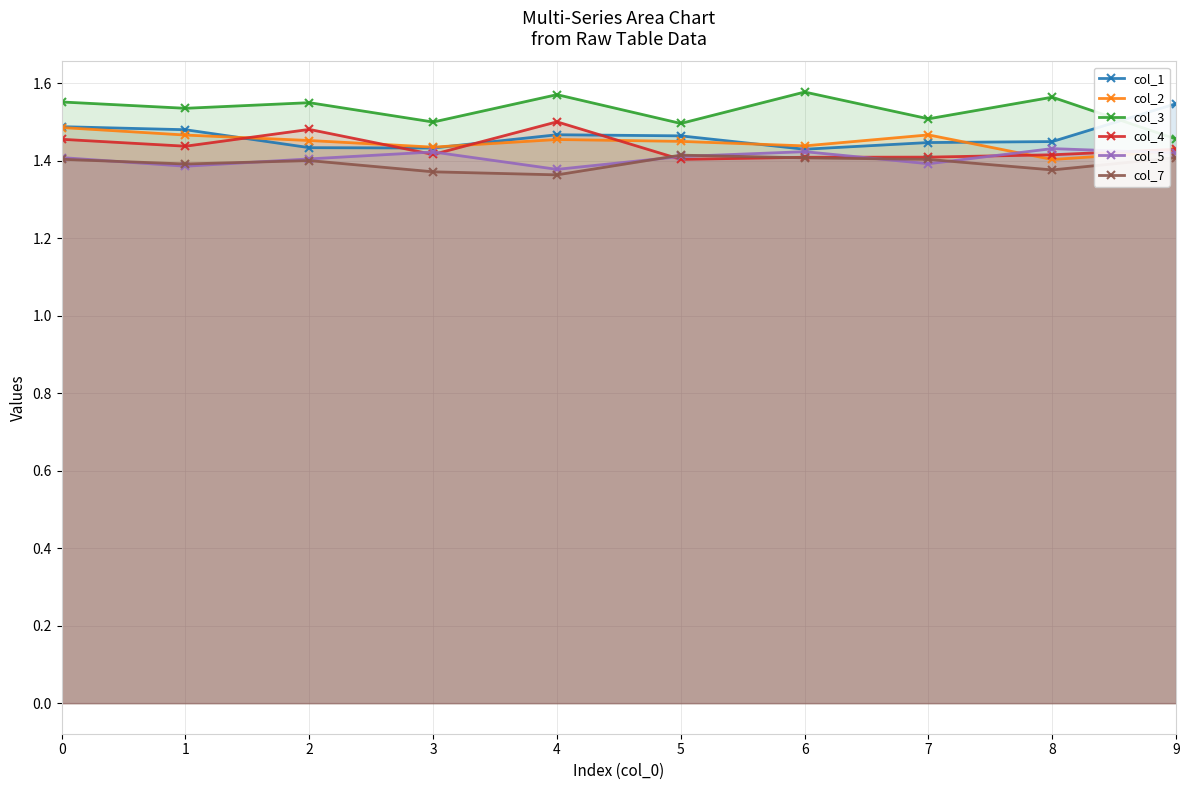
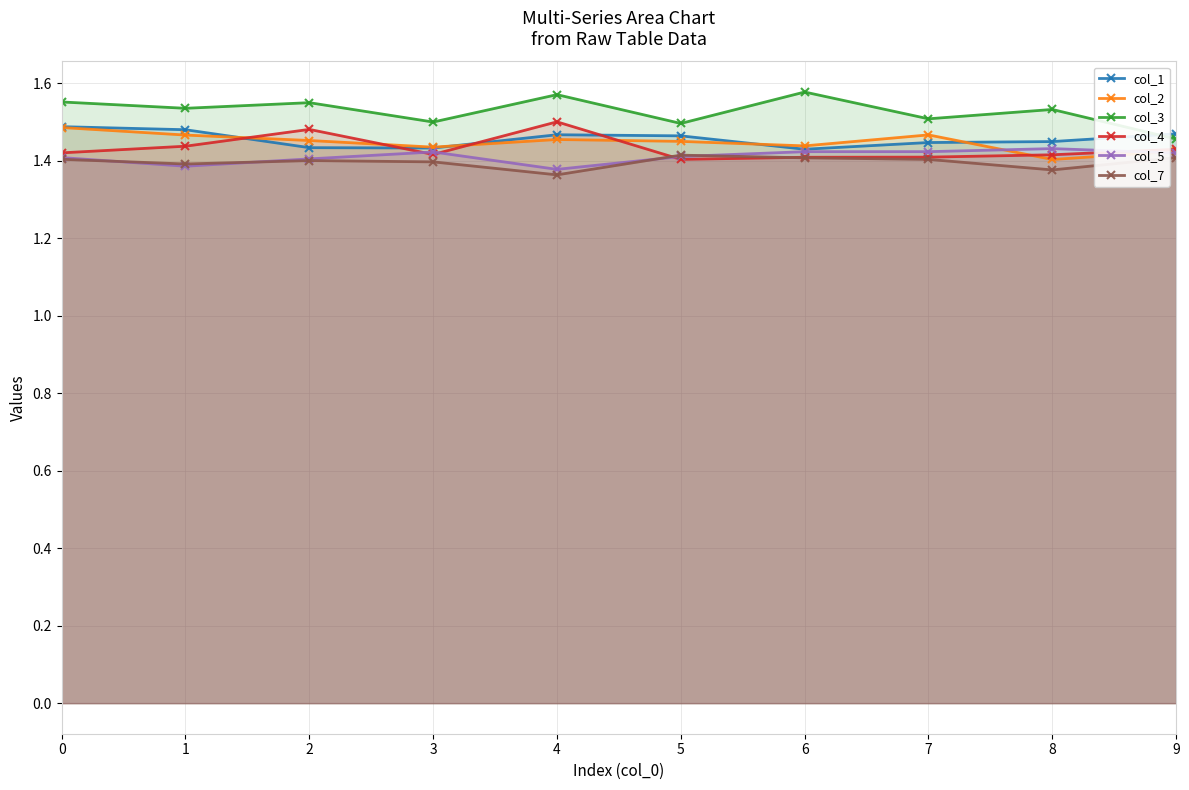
  {
    "col_1": {
      "1": 1.48,
      "2": 1.43,
      "4": 1.47,
      "5": 1.46,
      "7": 1.45,
      "8": 1.45,
-     "9": 1.55
+     "9": 1.47
    },
    "col_2": {
      "1": 1.47,
      "2": 1.45,
      "4": 1.45,
      "5": 1.45,
      "6": 1.44,
      "7": 1.47,
      "8": 1.40
    },
    "col_3": {
      "0": 1.55,
      "1": 1.53,
      "2": 1.55,
      "3": 1.50,
      "4": 1.57,
      "5": 1.50,
      "6": 1.58,
      "7": 1.51,
-     "8": 1.56,
+     "8": 1.53,
      "9": 1.46
    },
    "col_4": {
-     "0": 1.45,
+     "0": 1.42,
      "1": 1.44,
      "2": 1.48,
      "4": 1.50,
      "5": 1.40,
      "8": 1.41
    },
    "col_5": {
      "4": 1.38,
-     "7": 1.39,
+     "7": 1.42,
      "8": 1.43
    },
    "col_7": {
-     "3": 1.37,
+     "3": 1.40,
      "4": 1.36,
      "8": 1.38,
      "9": 1.41
    }
  }
